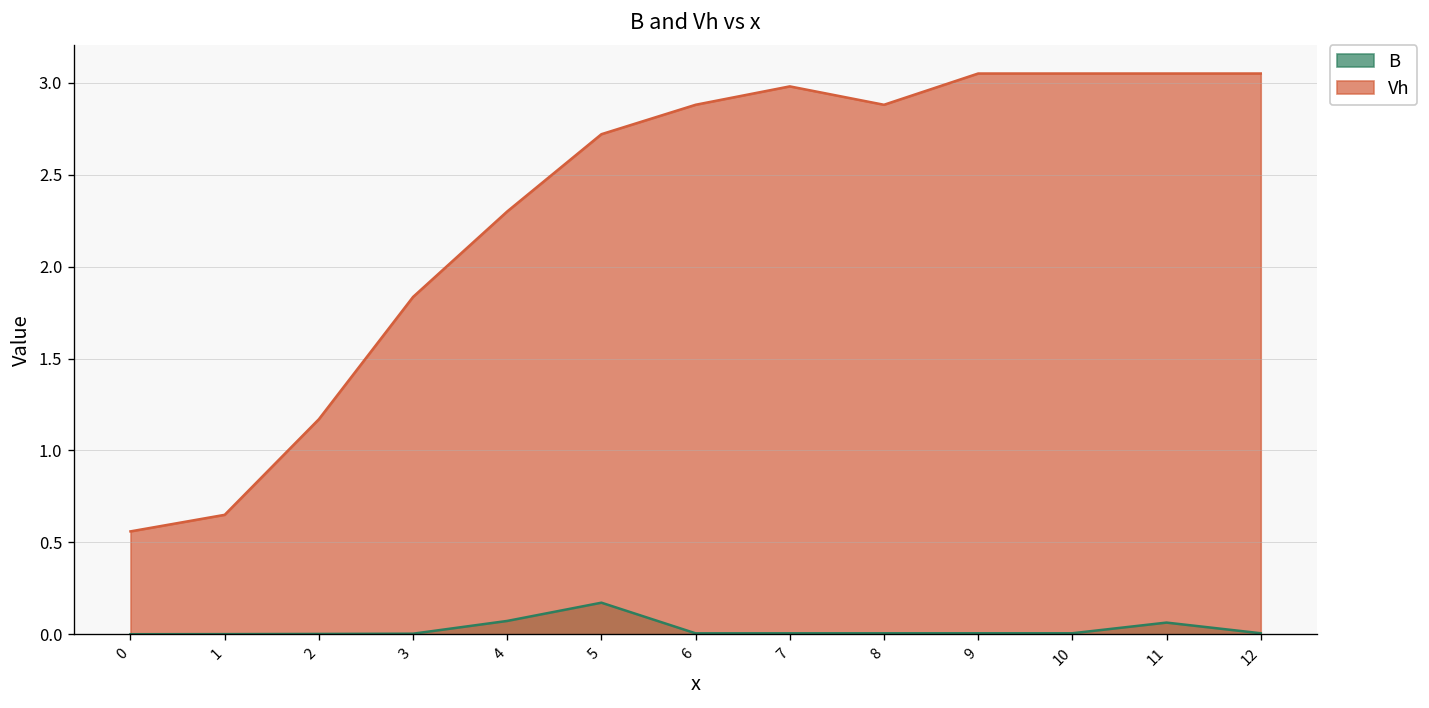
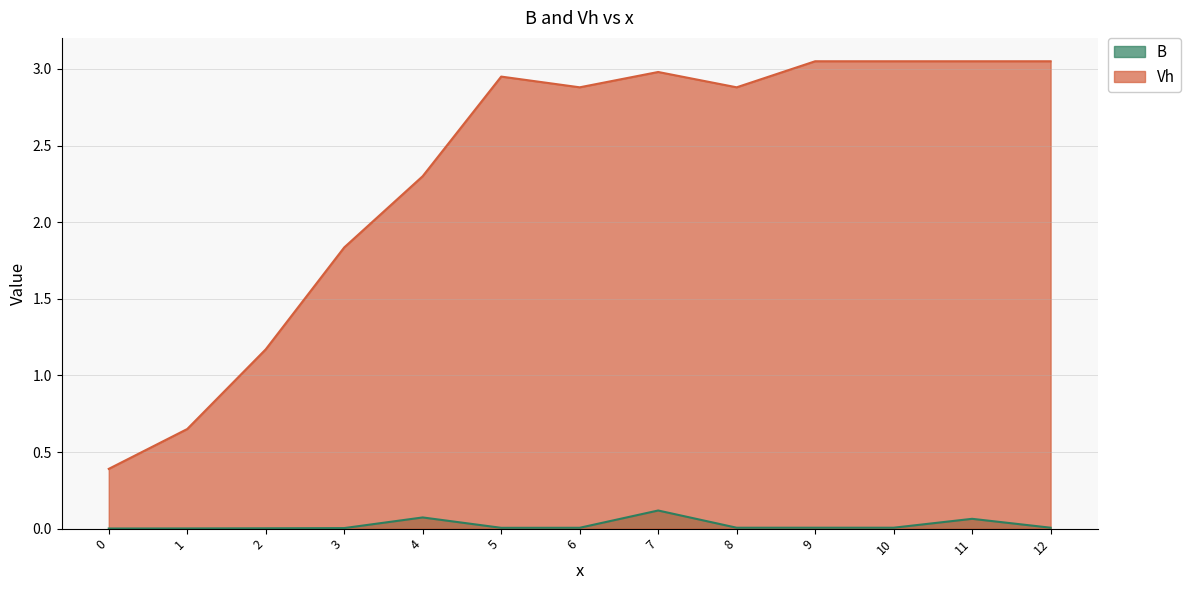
  {
    "B": {
      "0": 0.00,
      "1": 0.00,
      "2": 0.00,
      "3": 0.00,
      "4": 0.07,
-     "5": 0.17,
+     "5": 0.01,
      "6": 0.01,
-     "7": 0.01,
+     "7": 0.12,
      "8": 0.01,
      "9": 0.01,
      "10": 0.01,
      "11": 0.06,
      "12": 0.01
    },
    "Vh": {
-     "0": 0.56,
+     "0": 0.39,
      "1": 0.65,
      "2": 1.17,
      "3": 1.84,
      "4": 2.30,
-     "5": 2.72,
+     "5": 2.95,
      "6": 2.88,
      "7": 2.98,
      "8": 2.88,
      "9": 3.05,
      "10": 3.05,
      "11": 3.05,
      "12": 3.05
    }
  }
